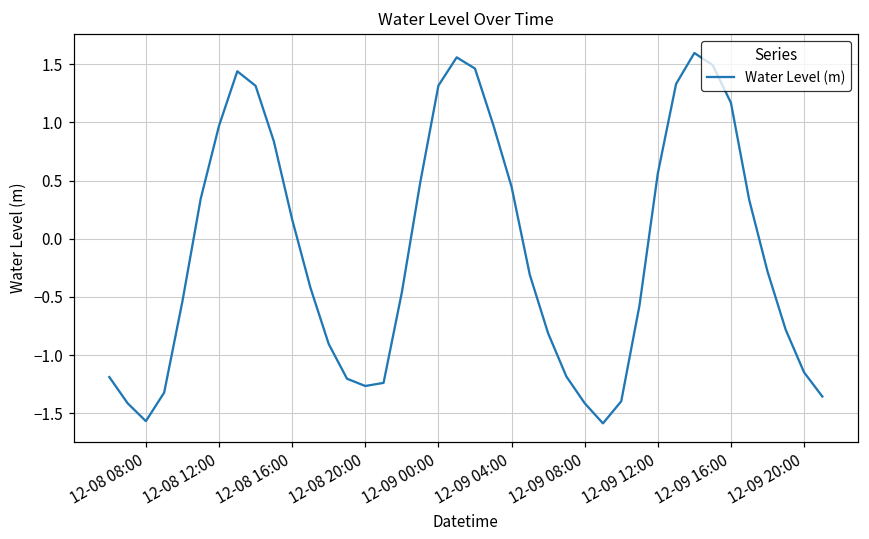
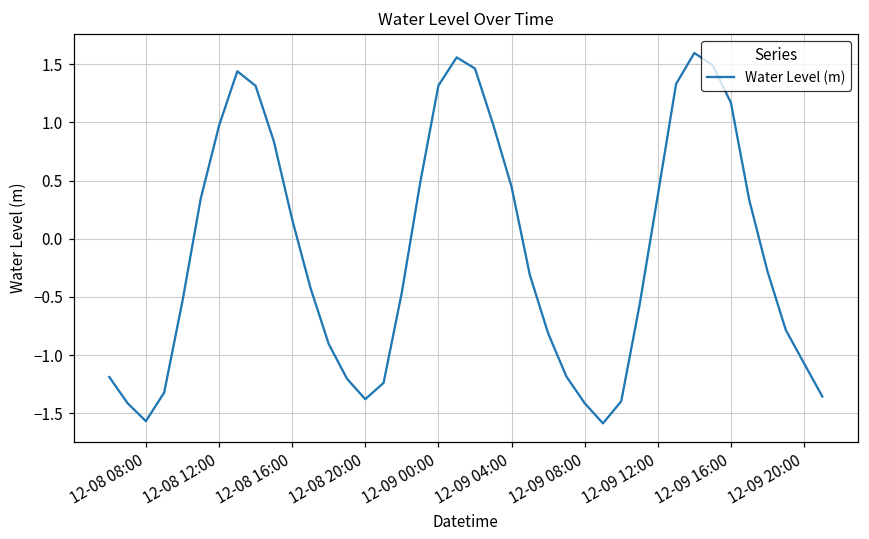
  {
    "12-08 08:00": -1.57,
    "12-08 12:00": 0.97,
    "12-08 16:00": 0.17,
-   "12-08 20:00": -1.27,
+   "12-08 20:00": -1.38,
    "12-09 00:00": 1.32,
    "12-09 04:00": 0.45,
    "12-09 08:00": -1.41,
-   "12-09 12:00": 0.56,
+   "12-09 12:00": 0.37,
    "12-09 16:00": 1.17,
-   "12-09 20:00": -1.15
+   "12-09 20:00": -1.07
  }
